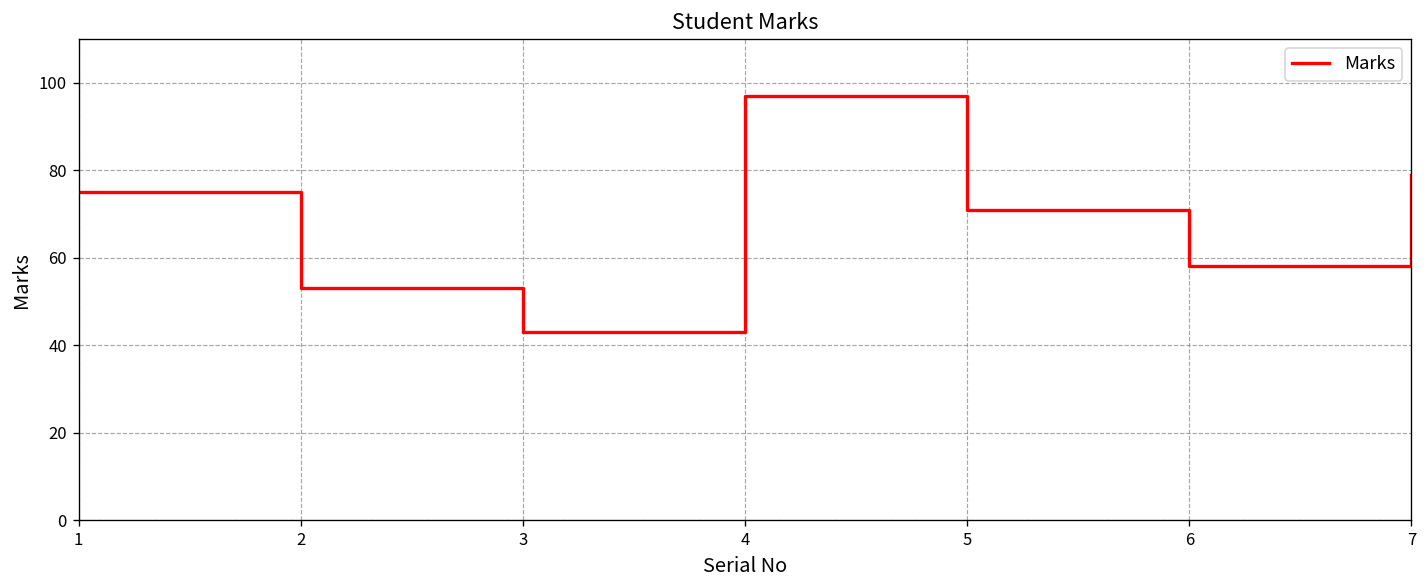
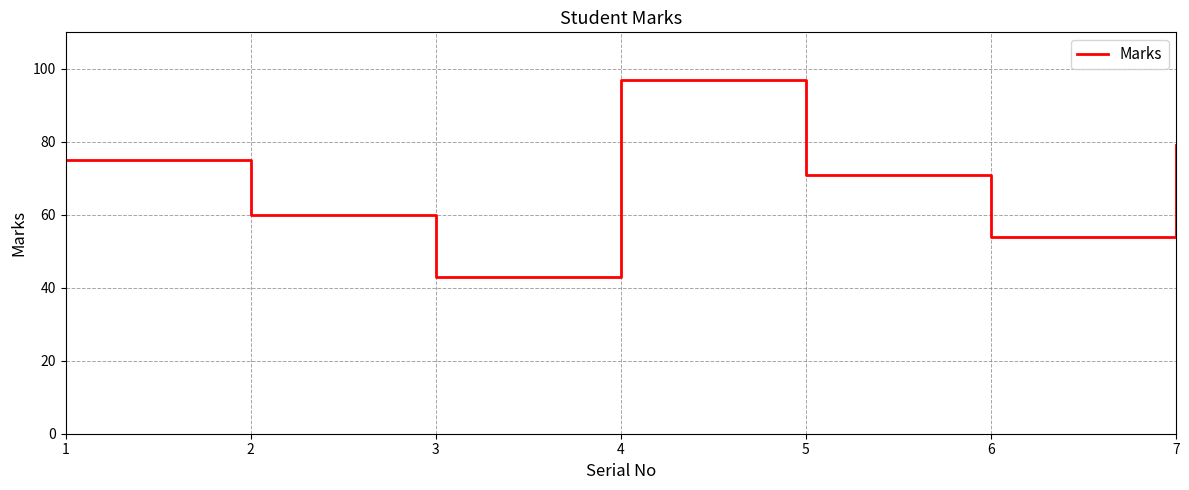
  {
    "1": 75,
-   "2": 53,
+   "2": 60,
    "3": 43,
    "4": 97,
    "5": 71,
-   "6": 58,
+   "6": 54,
    "7": 79
  }
